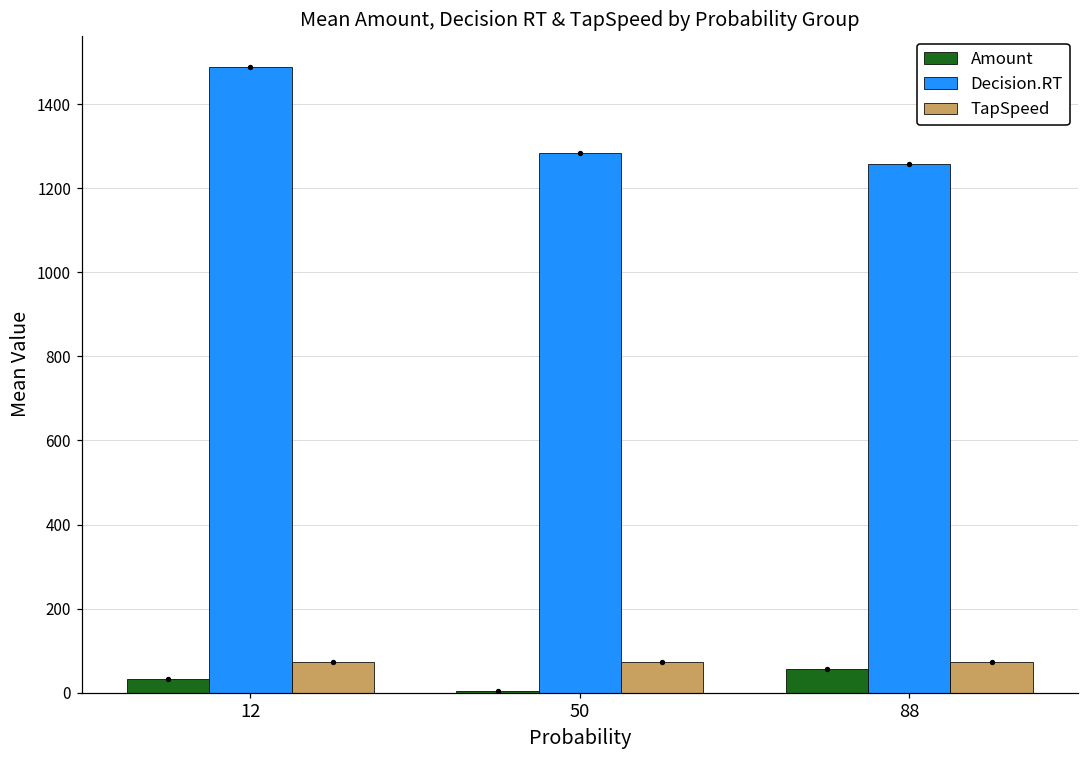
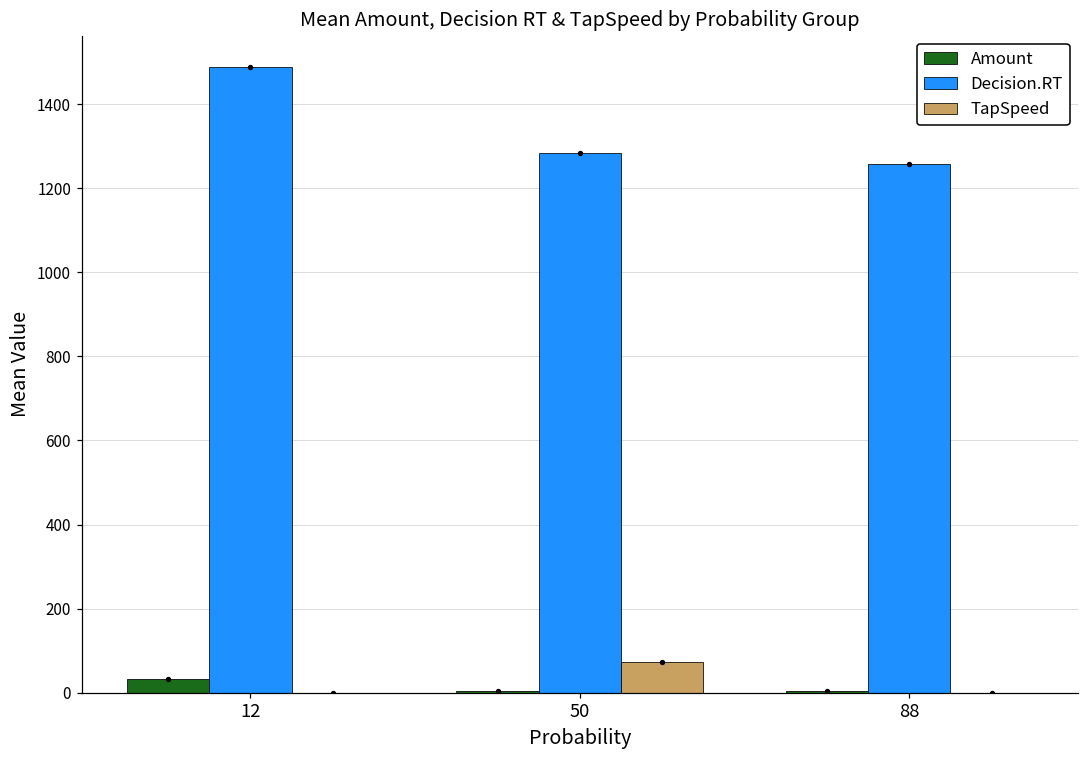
  {
    "Amount": {
      "12": 30,
-     "88": 60
+     "88": 0
    },
    "Decision.RT": {
      "12": 1490,
      "50": 1280,
      "88": 1260
    },
    "TapSpeed": {
-     "12": 70,
+     "12": 0,
      "50": 70,
-     "88": 70
+     "88": 0
    }
  }
